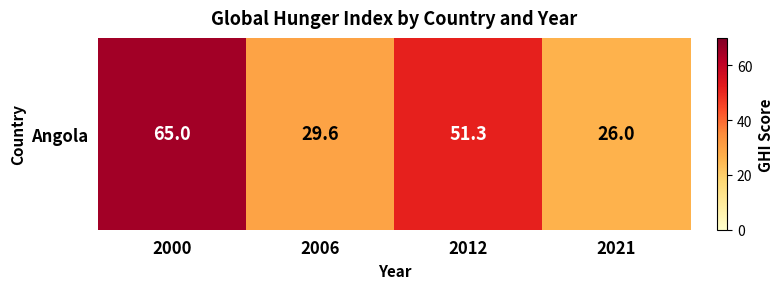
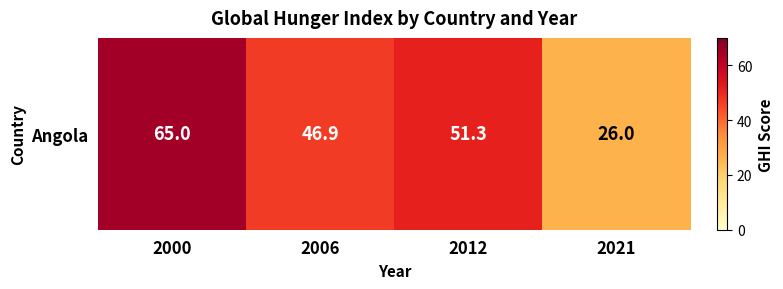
  {
    "Angola": {
      "2000": 65.0,
-     "2006": 29.6,
+     "2006": 46.9,
      "2012": 51.3,
      "2021": 26.0
    }
  }
